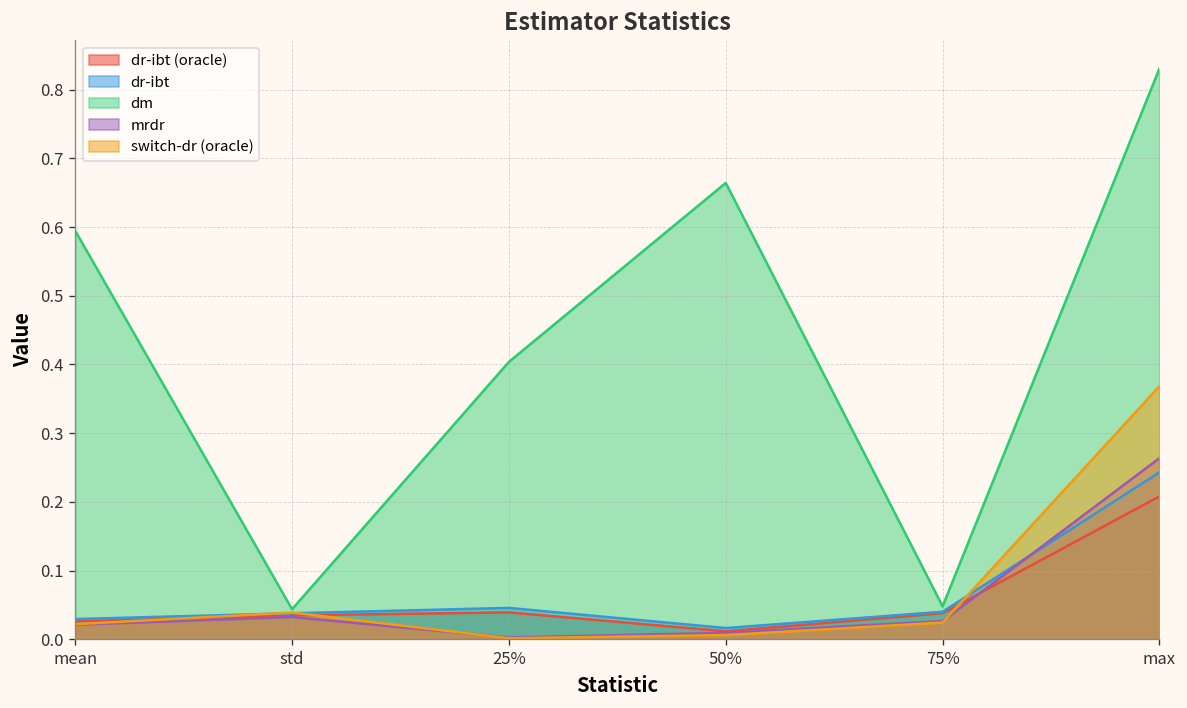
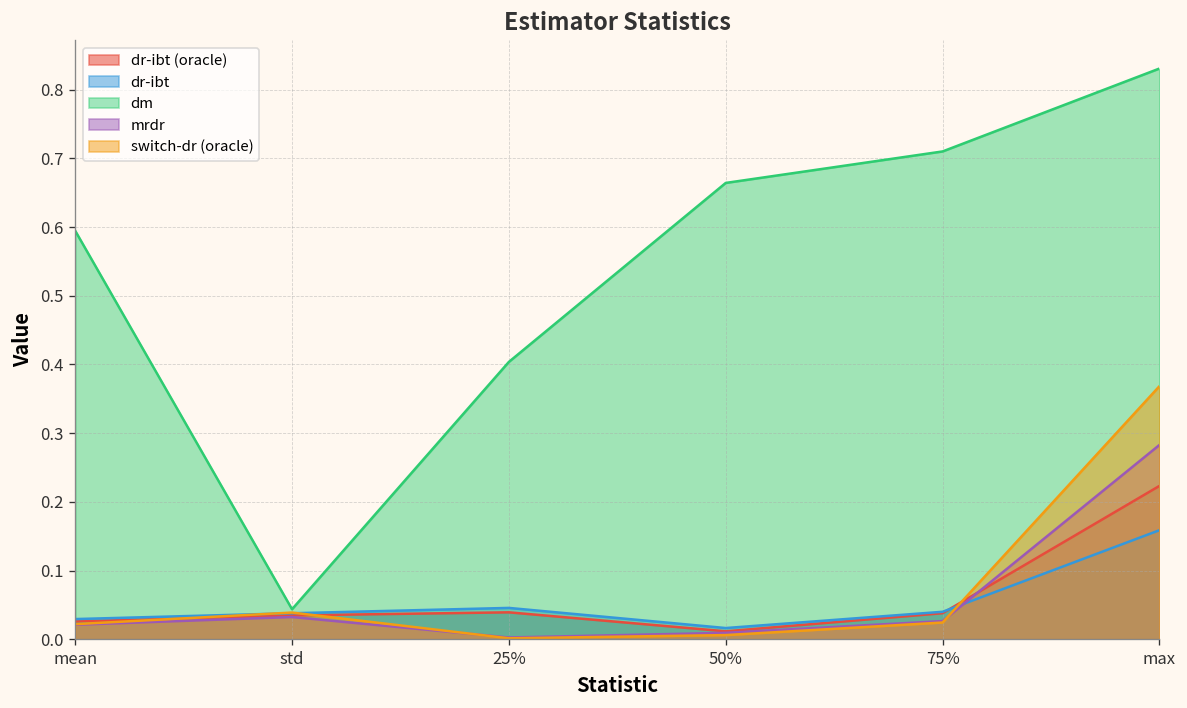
  {
    "dr-ibt (oracle)": {
      "25%": 0.04,
-     "max": 0.21
+     "max": 0.22
    },
    "dr-ibt": {
      "25%": 0.05,
      "50%": 0.02,
-     "max": 0.24
+     "max": 0.16
    },
    "dm": {
      "mean": 0.59,
      "std": 0.04,
      "25%": 0.40,
      "50%": 0.66,
-     "75%": 0.05,
+     "75%": 0.71,
      "max": 0.83
    },
    "mrdr": {
-     "max": 0.26
+     "max": 0.28
    },
    "switch-dr (oracle)": {
      "max": 0.37
    }
  }
